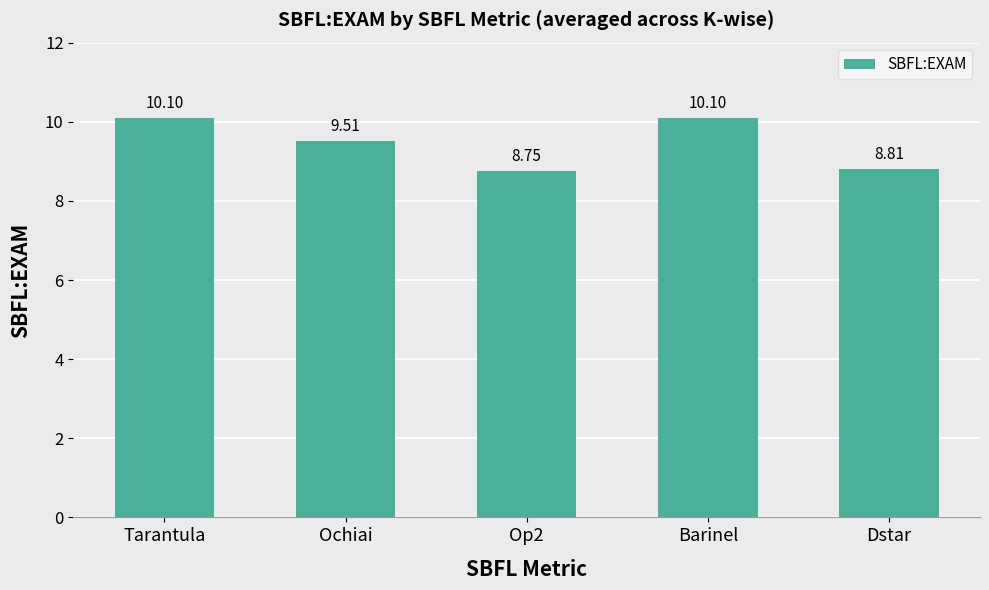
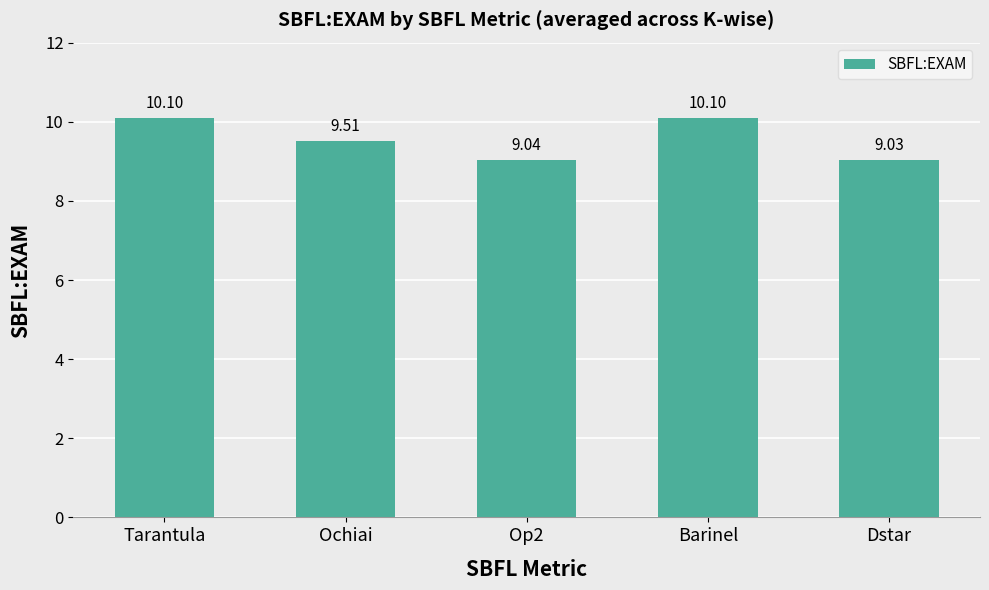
  {
    "Tarantula": 10.10,
    "Ochiai": 9.51,
-   "Op2": 8.75,
+   "Op2": 9.04,
    "Barinel": 10.10,
-   "Dstar": 8.81
+   "Dstar": 9.03
  }
